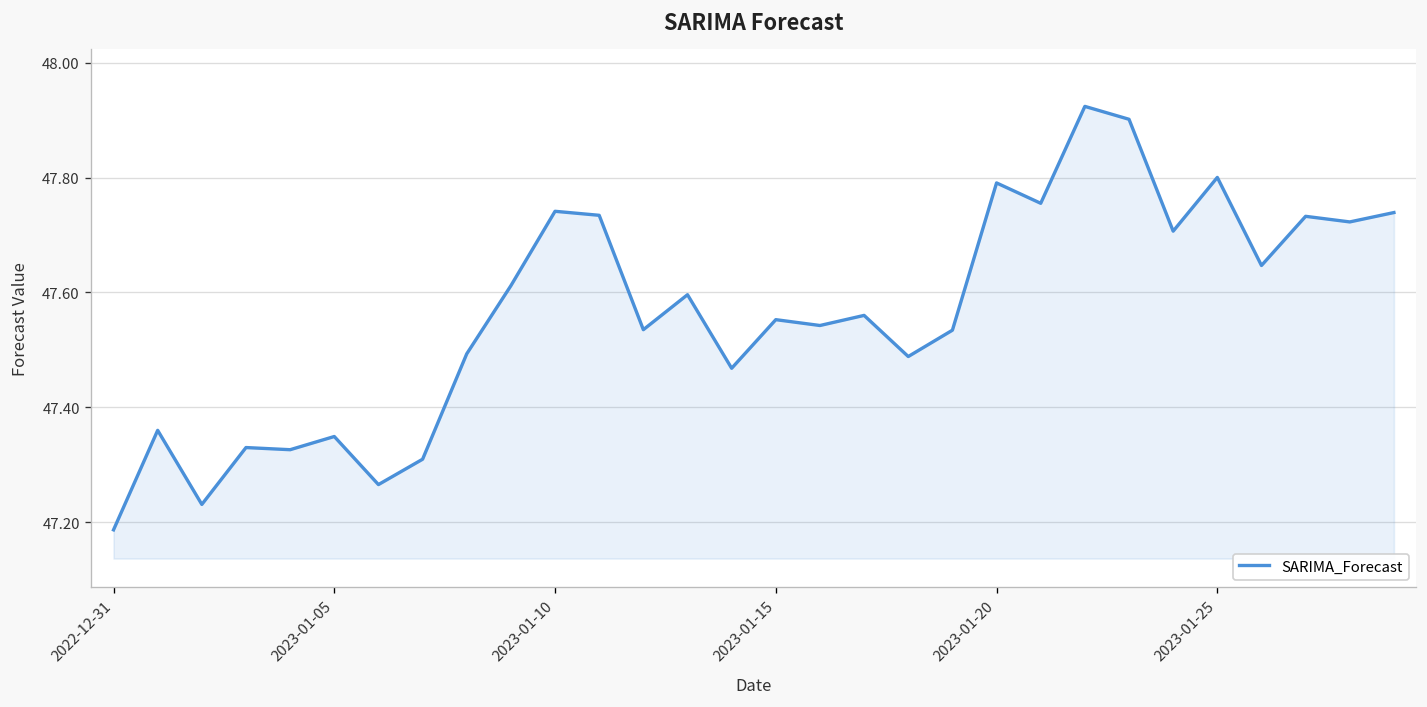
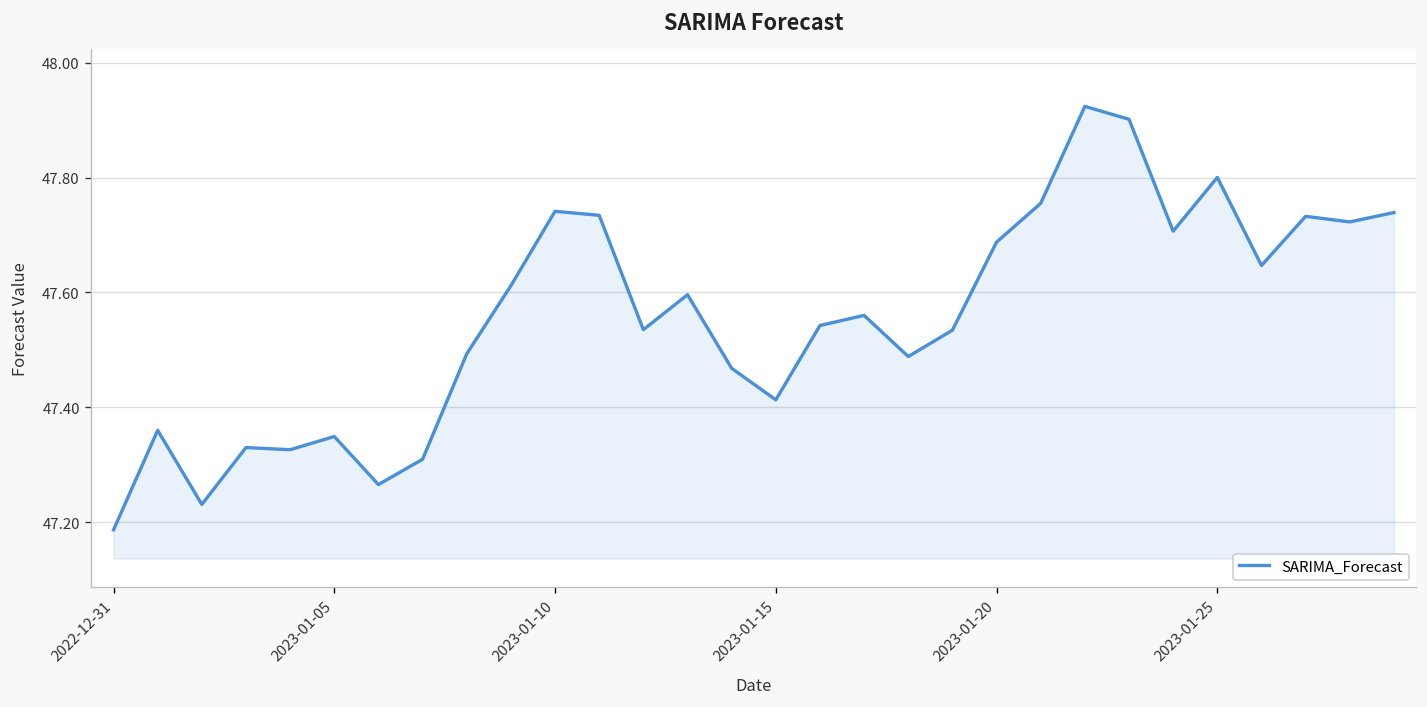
  {
    "2022-12-31": 47.19,
    "2023-01-05": 47.35,
    "2023-01-10": 47.74,
-   "2023-01-15": 47.55,
-   "2023-01-20": 47.79,
+   "2023-01-15": 47.41,
+   "2023-01-20": 47.69,
    "2023-01-25": 47.80
  }
